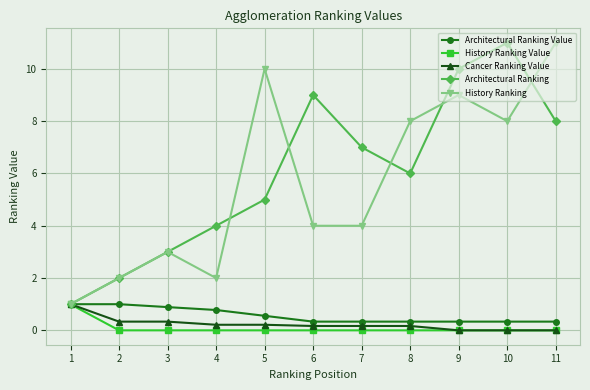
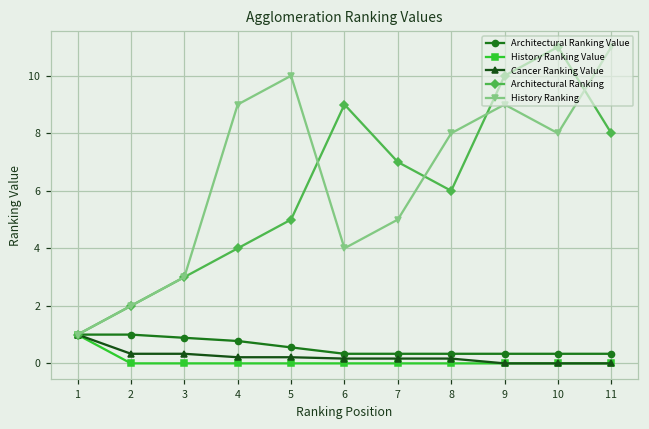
  {
    "History Ranking": {
-     "4": 2,
+     "4": 9,
      "5": 10,
      "6": 4,
-     "7": 4,
+     "7": 5,
      "8": 8,
      "10": 8
    }
  }
